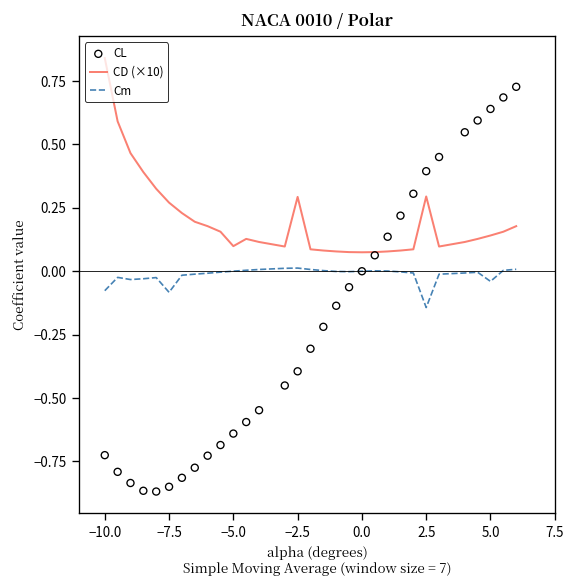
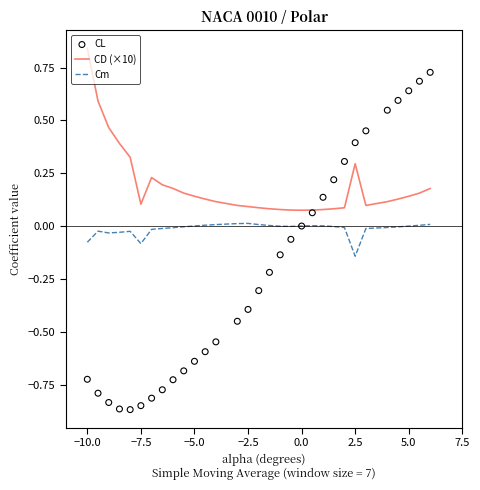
  {
    "CD (×10)": {
-     "−7.5": 0.27,
-     "−5.0": 0.10,
-     "−2.5": 0.29,
+     "−7.5": 0.10,
+     "−5.0": 0.14,
+     "−2.5": 0.09,
      "0.0": 0.07,
      "2.5": 0.29,
      "5.0": 0.14
    },
    "Cm": {
      "−10.0": -0.08,
      "−7.5": -0.08,
      "−5.0": 0.00,
      "−2.5": 0.01,
      "2.5": -0.14,
-     "5.0": -0.04
+     "5.0": 0.00
    }
  }
